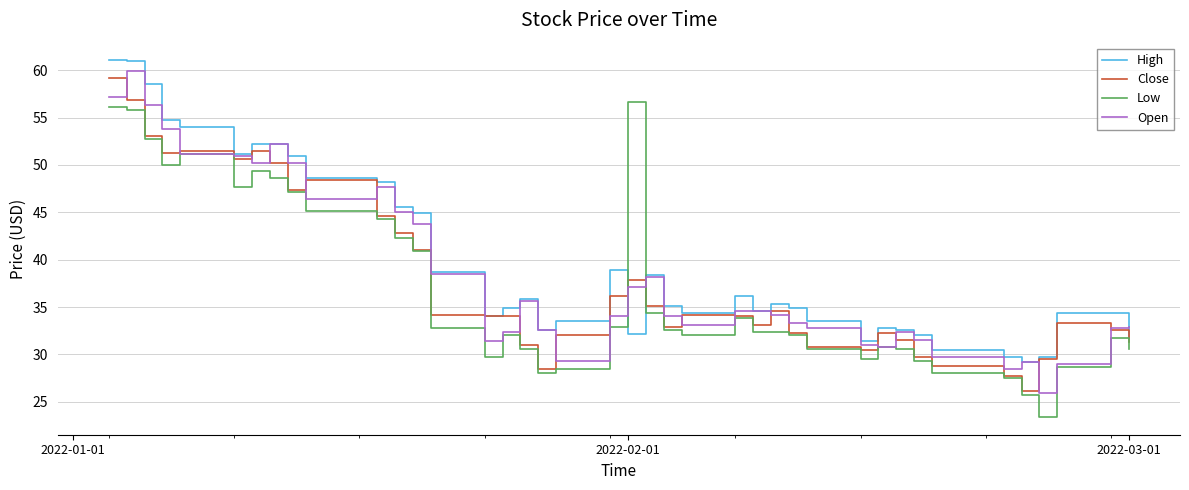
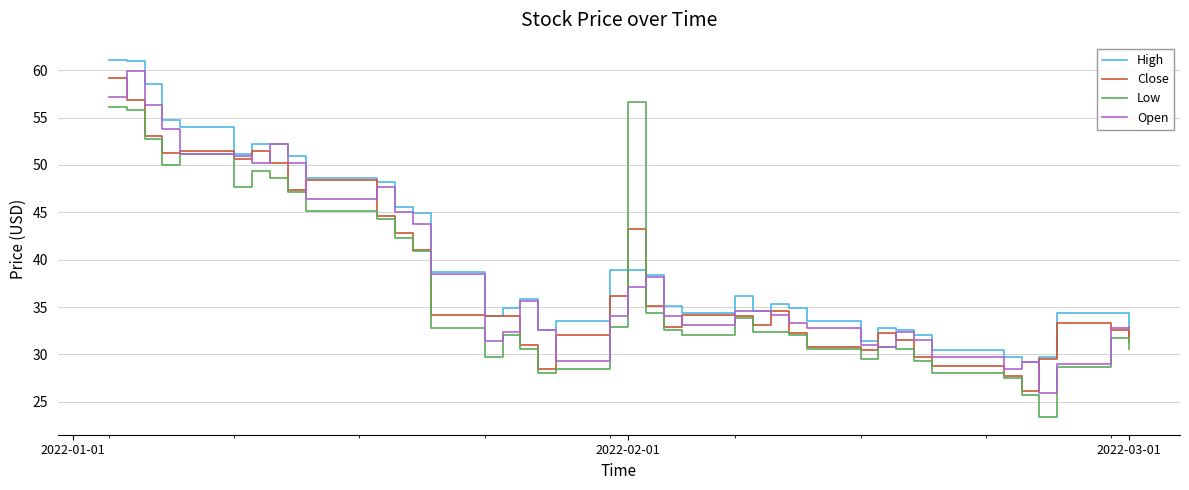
  {
    "High": {
-     "2022-02-01": 32,
+     "2022-02-01": 39,
      "2022-03-01": 32
    },
    "Close": {
-     "2022-02-01": 38,
+     "2022-02-01": 43,
      "2022-03-01": 31
    },
    "Low": {
      "2022-02-01": 57,
      "2022-03-01": 31
    },
    "Open": {
      "2022-02-01": 37,
      "2022-03-01": 33
    }
  }
